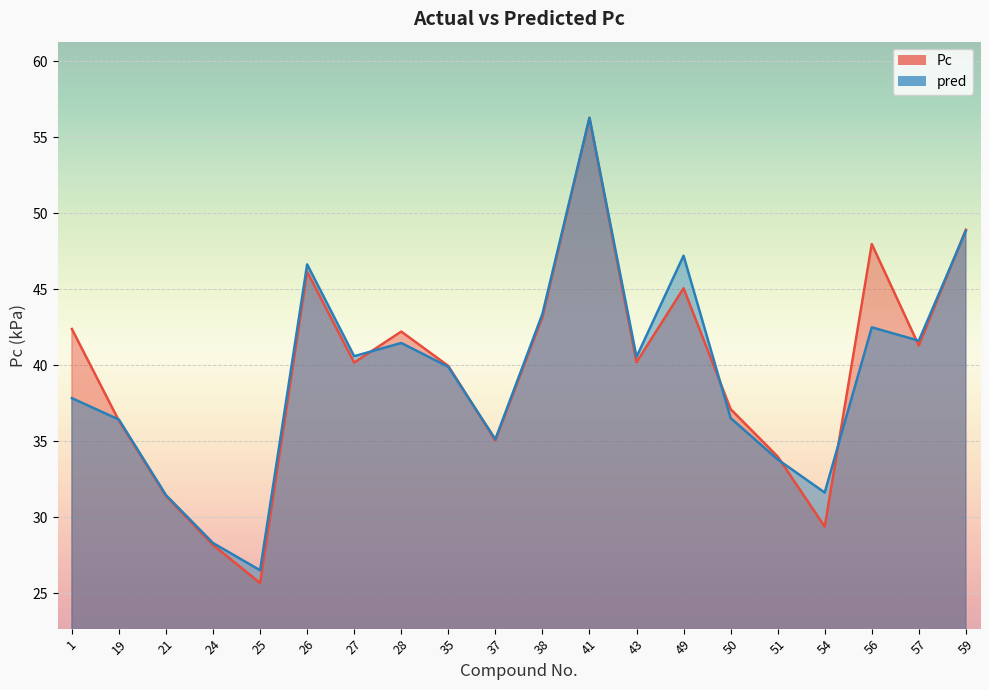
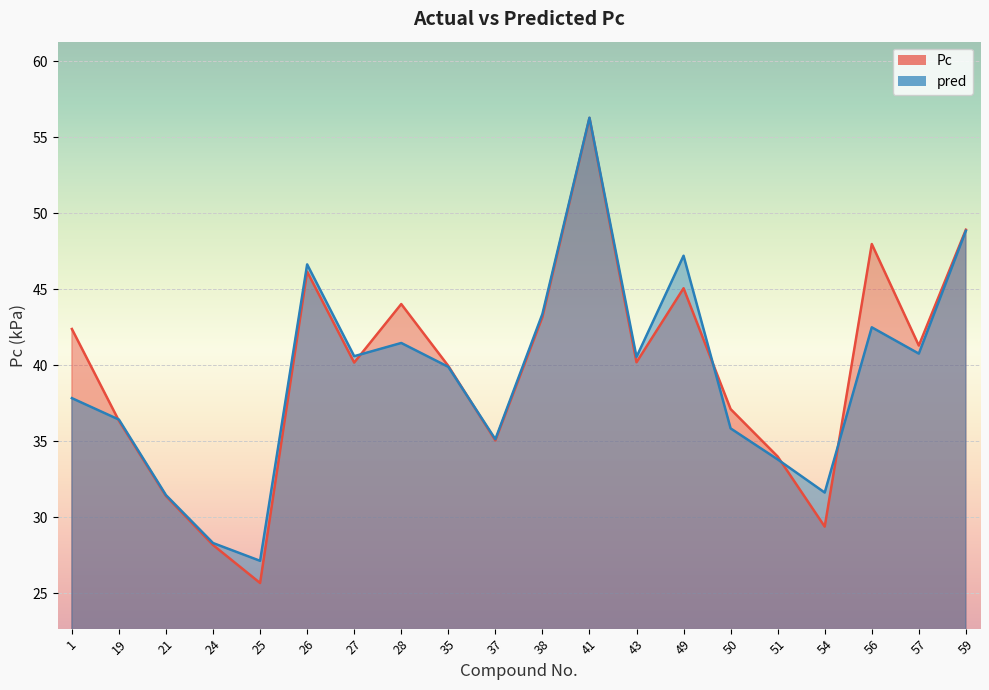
  {
    "Pc": {
      "1": 42.4,
      "25": 25.7,
      "26": 46.2,
      "27": 40.2,
-     "28": 42.2,
+     "28": 44.0,
      "38": 43.2,
      "43": 40.2,
      "49": 45.1,
      "50": 37.1,
      "51": 34.0,
      "54": 29.4,
      "56": 48.0,
      "57": 41.3
    },
    "pred": {
      "1": 37.8,
-     "25": 26.5,
+     "25": 27.1,
      "26": 46.6,
      "27": 40.6,
      "28": 41.5,
      "38": 43.4,
      "43": 40.6,
      "49": 47.2,
-     "50": 36.5,
+     "50": 35.9,
      "51": 33.8,
      "54": 31.6,
      "56": 42.5,
-     "57": 41.6
+     "57": 40.8
    }
  }
